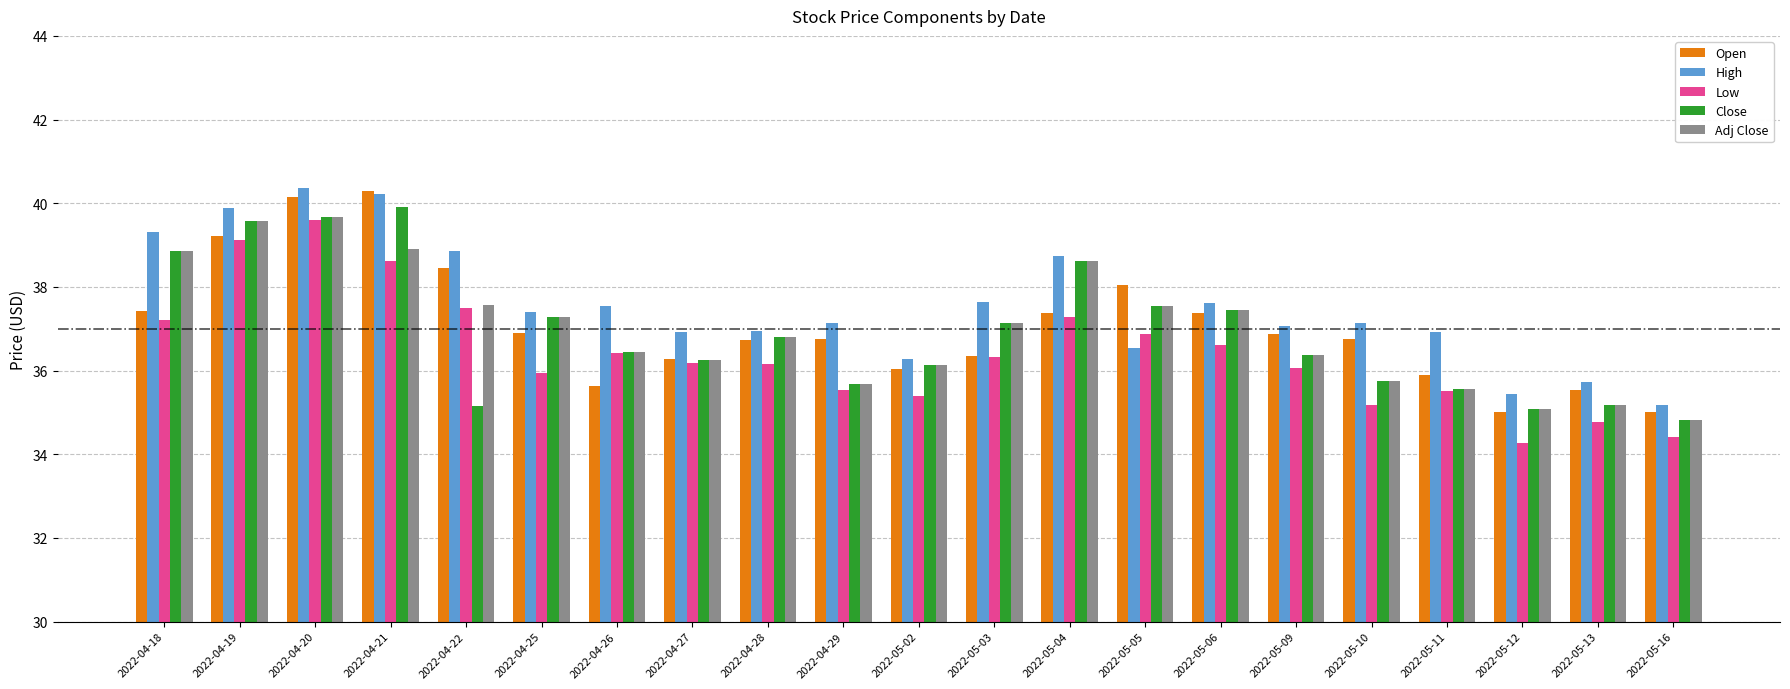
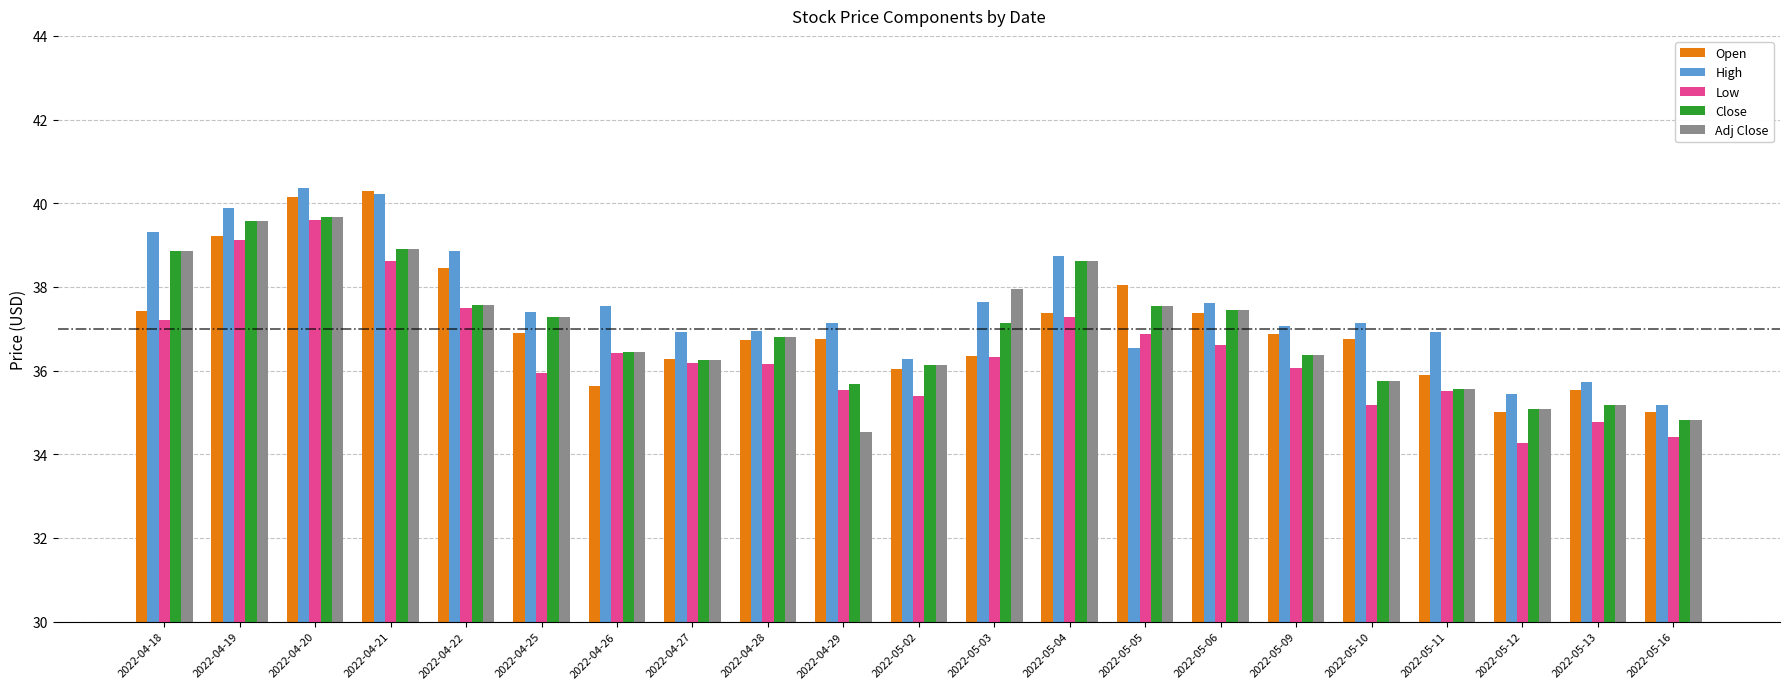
  {
    "Open": {
      "2022-04-18": 37.4,
      "2022-04-19": 39.2,
      "2022-04-20": 40.2,
      "2022-04-21": 40.3,
      "2022-04-22": 38.4,
      "2022-04-25": 36.9,
      "2022-04-26": 35.6,
      "2022-04-27": 36.3,
      "2022-04-28": 36.7,
      "2022-04-29": 36.8,
      "2022-05-02": 36.0,
      "2022-05-03": 36.3,
      "2022-05-04": 37.4,
      "2022-05-05": 38.1,
      "2022-05-06": 37.4,
      "2022-05-09": 36.9,
      "2022-05-10": 36.8,
      "2022-05-11": 35.9,
      "2022-05-12": 35.0,
      "2022-05-13": 35.5,
      "2022-05-16": 35.0
    },
    "High": {
      "2022-04-18": 39.3,
      "2022-04-19": 39.9,
      "2022-04-20": 40.4,
      "2022-04-21": 40.2,
      "2022-04-22": 38.9,
      "2022-04-25": 37.4,
      "2022-04-26": 37.5,
      "2022-04-27": 36.9,
      "2022-04-28": 37.0,
      "2022-04-29": 37.1,
      "2022-05-02": 36.3,
      "2022-05-03": 37.6,
      "2022-05-04": 38.8,
      "2022-05-05": 36.5,
      "2022-05-06": 37.6,
      "2022-05-09": 37.1,
      "2022-05-10": 37.1,
      "2022-05-11": 36.9,
      "2022-05-12": 35.4,
      "2022-05-13": 35.7,
      "2022-05-16": 35.2
    },
    "Low": {
      "2022-04-18": 37.2,
      "2022-04-19": 39.1,
      "2022-04-20": 39.6,
      "2022-04-21": 38.6,
      "2022-04-22": 37.5,
      "2022-04-25": 35.9,
      "2022-04-26": 36.4,
      "2022-04-27": 36.2,
      "2022-04-28": 36.2,
      "2022-04-29": 35.5,
      "2022-05-02": 35.4,
      "2022-05-03": 36.3,
      "2022-05-04": 37.3,
      "2022-05-05": 36.9,
      "2022-05-06": 36.6,
      "2022-05-09": 36.1,
      "2022-05-10": 35.2,
      "2022-05-11": 35.5,
      "2022-05-12": 34.3,
      "2022-05-13": 34.8,
      "2022-05-16": 34.4
    },
    "Close": {
      "2022-04-18": 38.9,
      "2022-04-19": 39.6,
      "2022-04-20": 39.7,
-     "2022-04-21": 39.9,
-     "2022-04-22": 35.2,
+     "2022-04-21": 38.9,
+     "2022-04-22": 37.6,
      "2022-04-25": 37.3,
      "2022-04-26": 36.5,
      "2022-04-27": 36.3,
      "2022-04-28": 36.8,
      "2022-04-29": 35.7,
      "2022-05-02": 36.1,
      "2022-05-03": 37.1,
      "2022-05-04": 38.6,
      "2022-05-05": 37.5,
      "2022-05-06": 37.5,
      "2022-05-09": 36.4,
      "2022-05-10": 35.8,
      "2022-05-11": 35.6,
      "2022-05-12": 35.1,
      "2022-05-13": 35.2,
      "2022-05-16": 34.8
    },
    "Adj Close": {
      "2022-04-18": 38.9,
      "2022-04-19": 39.6,
      "2022-04-20": 39.7,
      "2022-04-21": 38.9,
      "2022-04-22": 37.6,
      "2022-04-25": 37.3,
      "2022-04-26": 36.5,
      "2022-04-27": 36.3,
      "2022-04-28": 36.8,
-     "2022-04-29": 35.7,
+     "2022-04-29": 34.5,
      "2022-05-02": 36.1,
-     "2022-05-03": 37.1,
+     "2022-05-03": 37.9,
      "2022-05-04": 38.6,
      "2022-05-05": 37.5,
      "2022-05-06": 37.5,
      "2022-05-09": 36.4,
      "2022-05-10": 35.8,
      "2022-05-11": 35.6,
      "2022-05-12": 35.1,
      "2022-05-13": 35.2,
      "2022-05-16": 34.8
    }
  }
